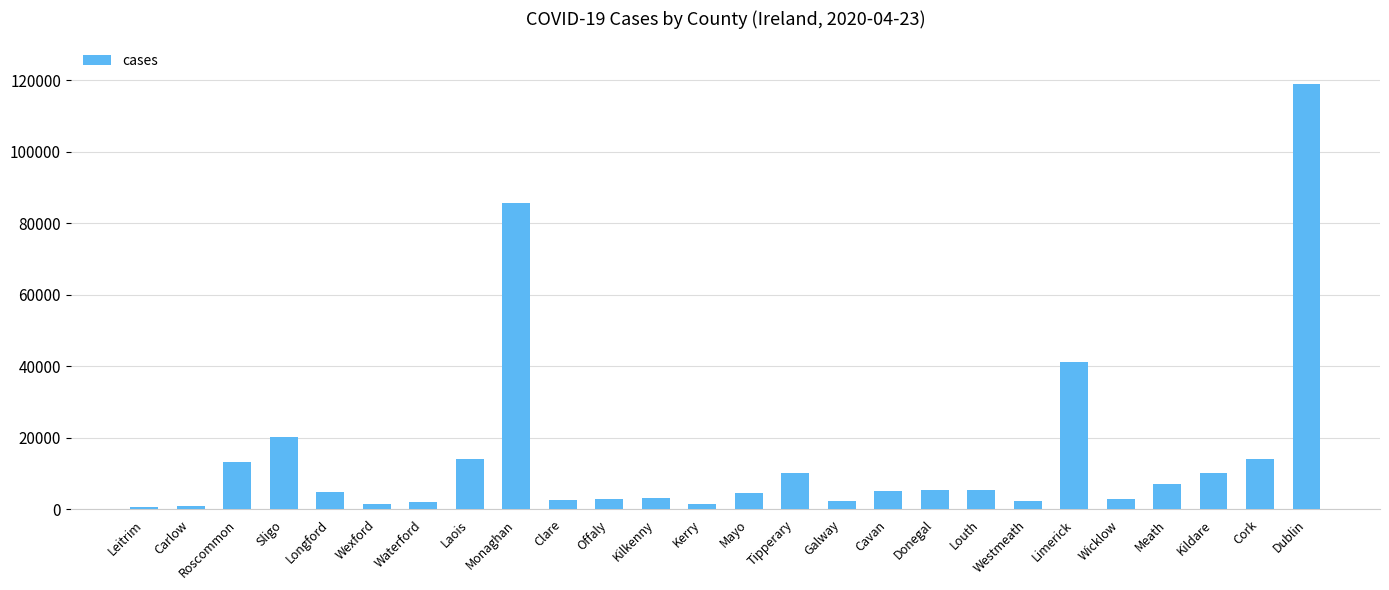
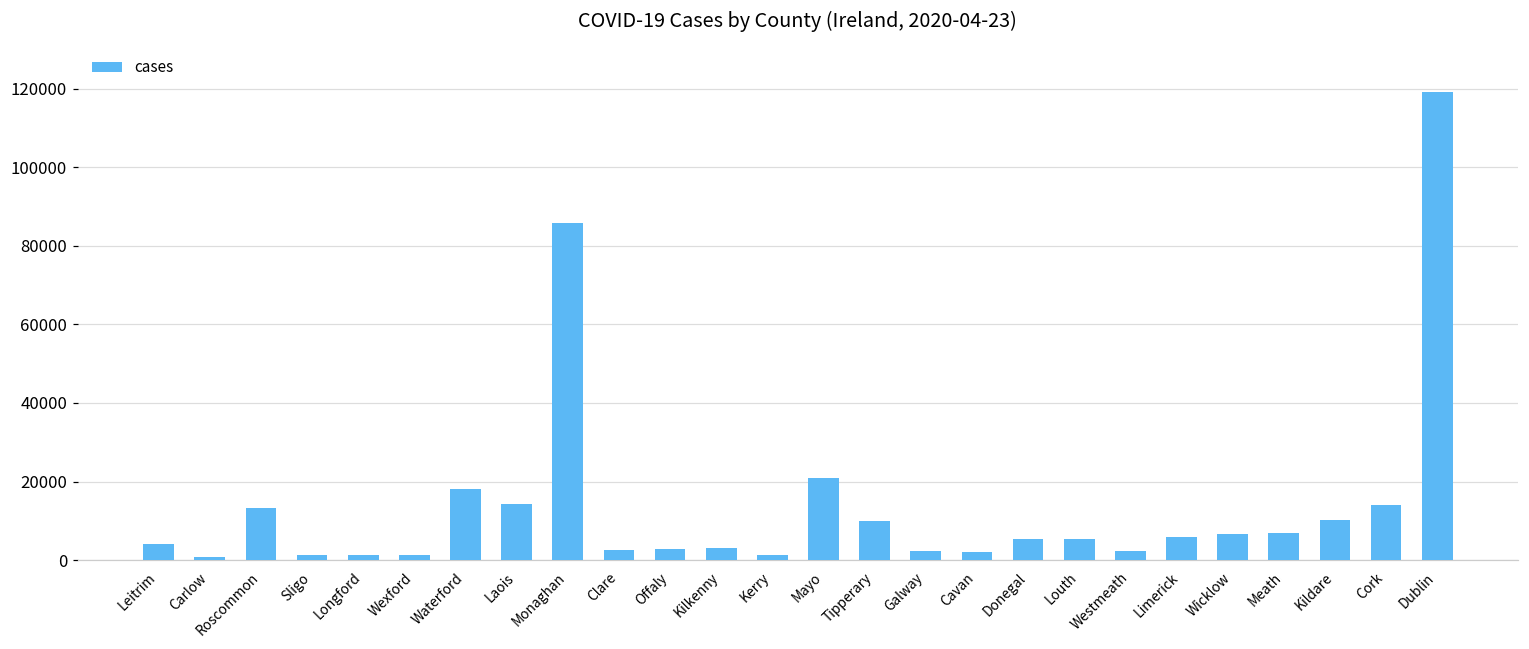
  {
-   "Leitrim": 1000,
+   "Leitrim": 4000,
    "Carlow": 1000,
    "Roscommon": 13000,
-   "Sligo": 20000,
-   "Longford": 5000,
+   "Sligo": 1000,
+   "Longford": 1000,
    "Wexford": 1000,
-   "Waterford": 2000,
+   "Waterford": 18000,
    "Laois": 14000,
    "Monaghan": 86000,
    "Clare": 3000,
    "Offaly": 3000,
    "Kilkenny": 3000,
    "Kerry": 1000,
-   "Mayo": 5000,
+   "Mayo": 21000,
    "Tipperary": 10000,
    "Galway": 2000,
-   "Cavan": 5000,
+   "Cavan": 2000,
    "Donegal": 5000,
    "Louth": 5000,
    "Westmeath": 2000,
-   "Limerick": 41000,
-   "Wicklow": 3000,
+   "Limerick": 6000,
+   "Wicklow": 7000,
    "Meath": 7000,
    "Kildare": 10000,
    "Cork": 14000,
    "Dublin": 119000
  }
